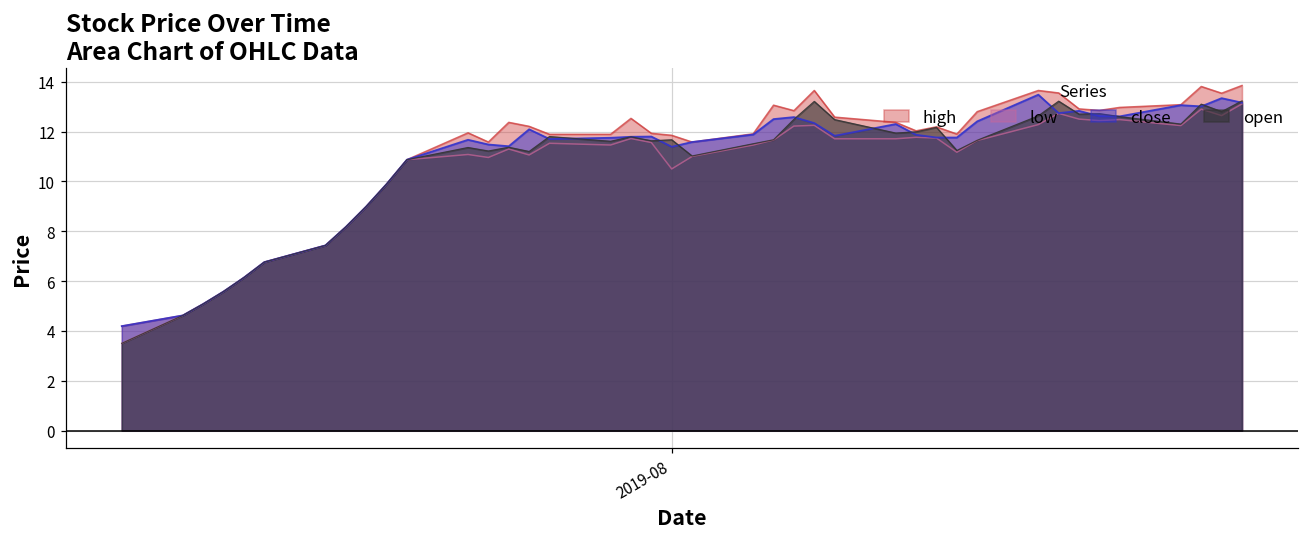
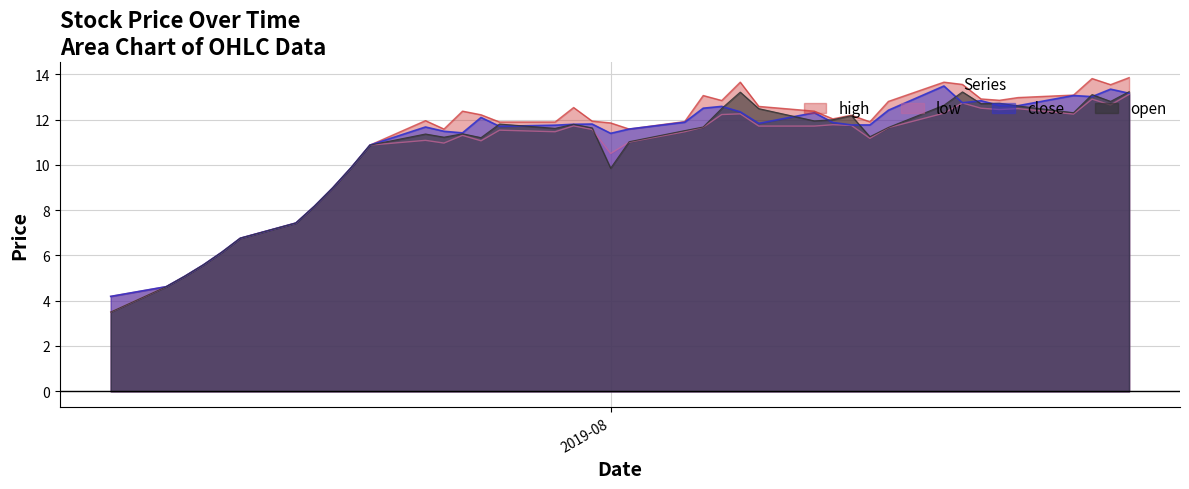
  {
    "high": {
      "2019-08": 11.9
    },
    "low": {
      "2019-08": 10.5
    },
    "close": {
      "2019-08": 11.4
    },
    "open": {
-     "2019-08": 11.7
+     "2019-08": 9.9
    }
  }
